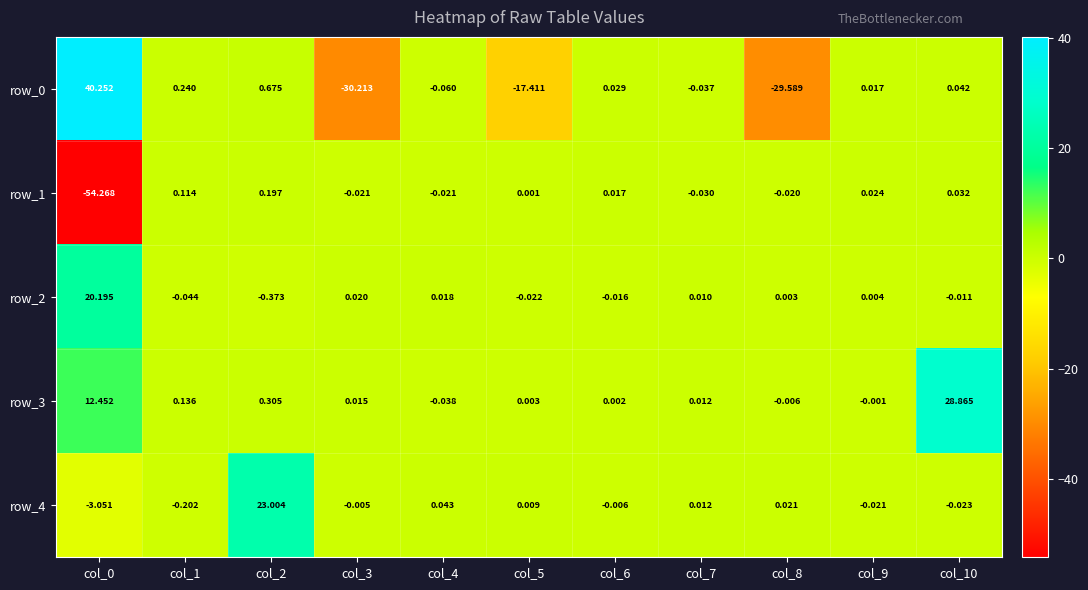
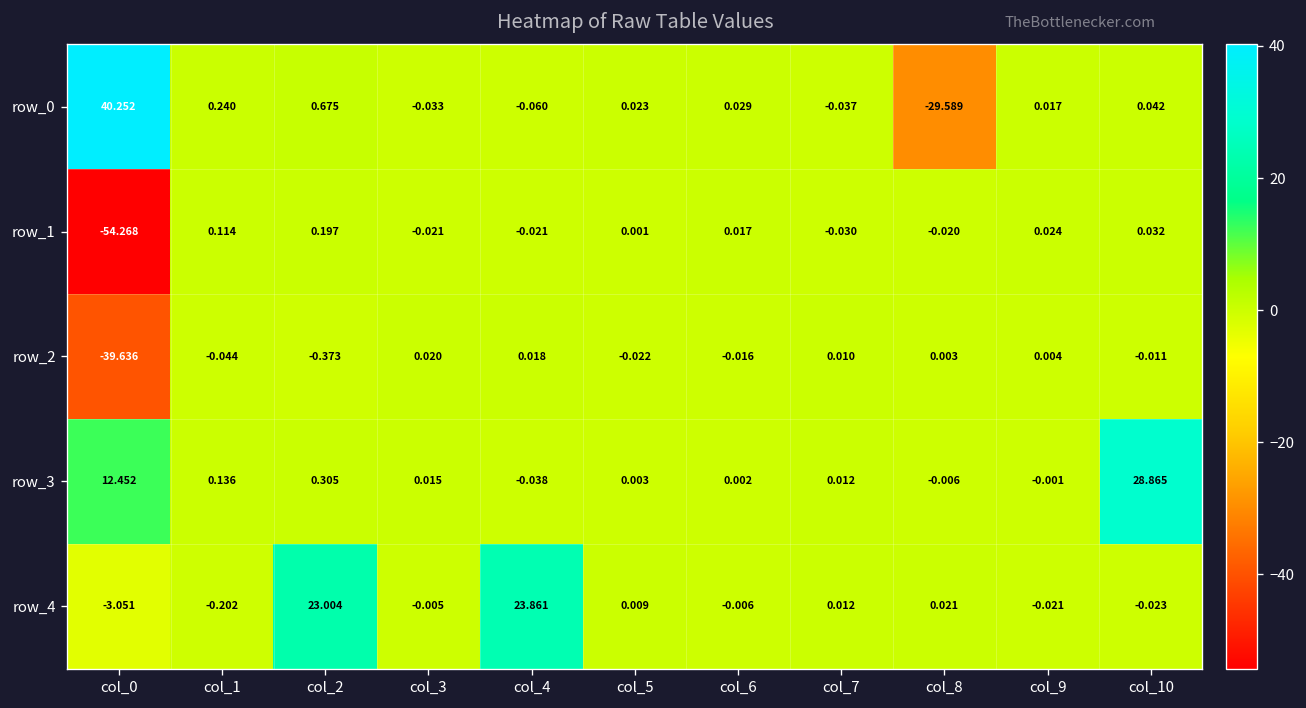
  {
    "row_0": {
      "col_0": 40.252,
      "col_1": 0.240,
      "col_2": 0.675,
-     "col_3": -30.213,
+     "col_3": -0.033,
      "col_4": -0.060,
-     "col_5": -17.411,
+     "col_5": 0.023,
      "col_6": 0.029,
      "col_7": -0.037,
      "col_8": -29.589,
      "col_9": 0.017,
      "col_10": 0.042
    },
    "row_1": {
      "col_0": -54.268,
      "col_1": 0.114,
      "col_2": 0.197,
      "col_3": -0.021,
      "col_4": -0.021,
      "col_5": 0.001,
      "col_6": 0.017,
      "col_7": -0.030,
      "col_8": -0.020,
      "col_9": 0.024,
      "col_10": 0.032
    },
    "row_2": {
-     "col_0": 20.195,
+     "col_0": -39.636,
      "col_1": -0.044,
      "col_2": -0.373,
      "col_3": 0.020,
      "col_4": 0.018,
      "col_5": -0.022,
      "col_6": -0.016,
      "col_7": 0.010,
      "col_8": 0.003,
      "col_9": 0.004,
      "col_10": -0.011
    },
    "row_3": {
      "col_0": 12.452,
      "col_1": 0.136,
      "col_2": 0.305,
      "col_3": 0.015,
      "col_4": -0.038,
      "col_5": 0.003,
      "col_6": 0.002,
      "col_7": 0.012,
      "col_8": -0.006,
      "col_9": -0.001,
      "col_10": 28.865
    },
    "row_4": {
      "col_0": -3.051,
      "col_1": -0.202,
      "col_2": 23.004,
      "col_3": -0.005,
-     "col_4": 0.043,
+     "col_4": 23.861,
      "col_5": 0.009,
      "col_6": -0.006,
      "col_7": 0.012,
      "col_8": 0.021,
      "col_9": -0.021,
      "col_10": -0.023
    }
  }
